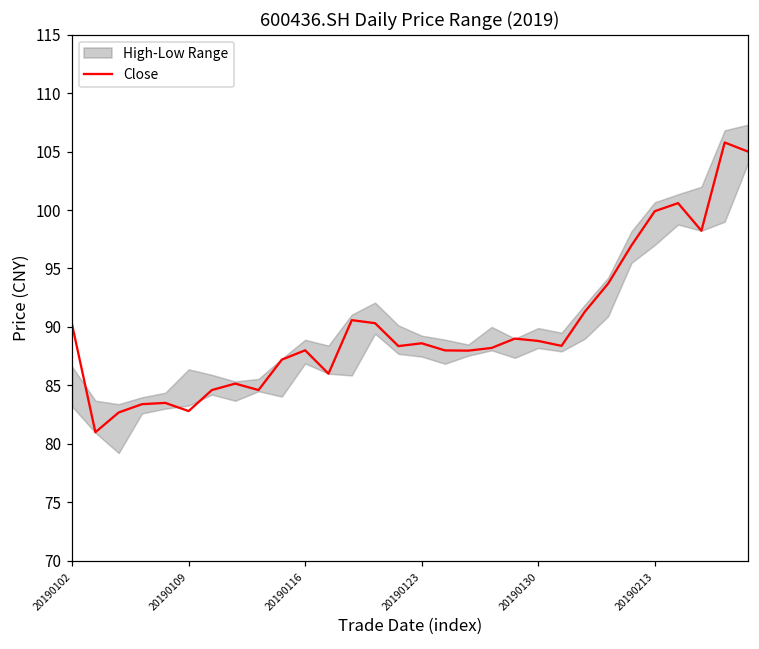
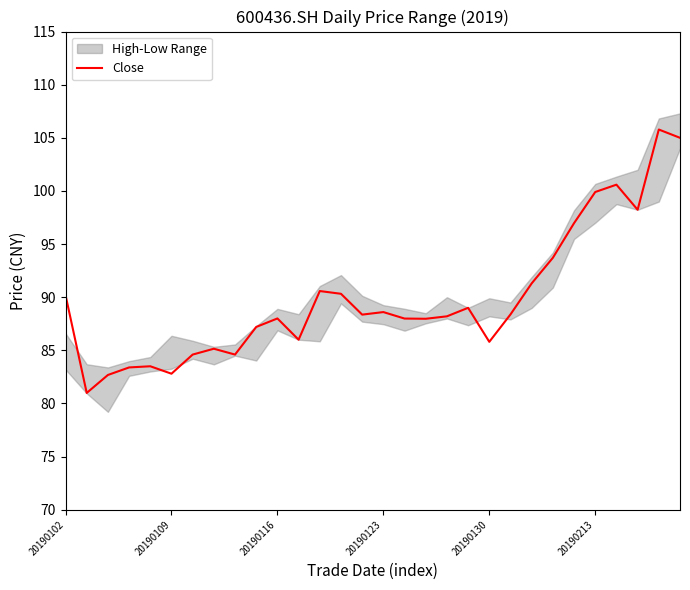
  {
    "Close": {
      "20190102": 90.2,
      "20190109": 82.8,
      "20190116": 88.0,
      "20190123": 88.6,
-     "20190130": 88.8,
+     "20190130": 85.8,
      "20190213": 99.9
    }
  }
